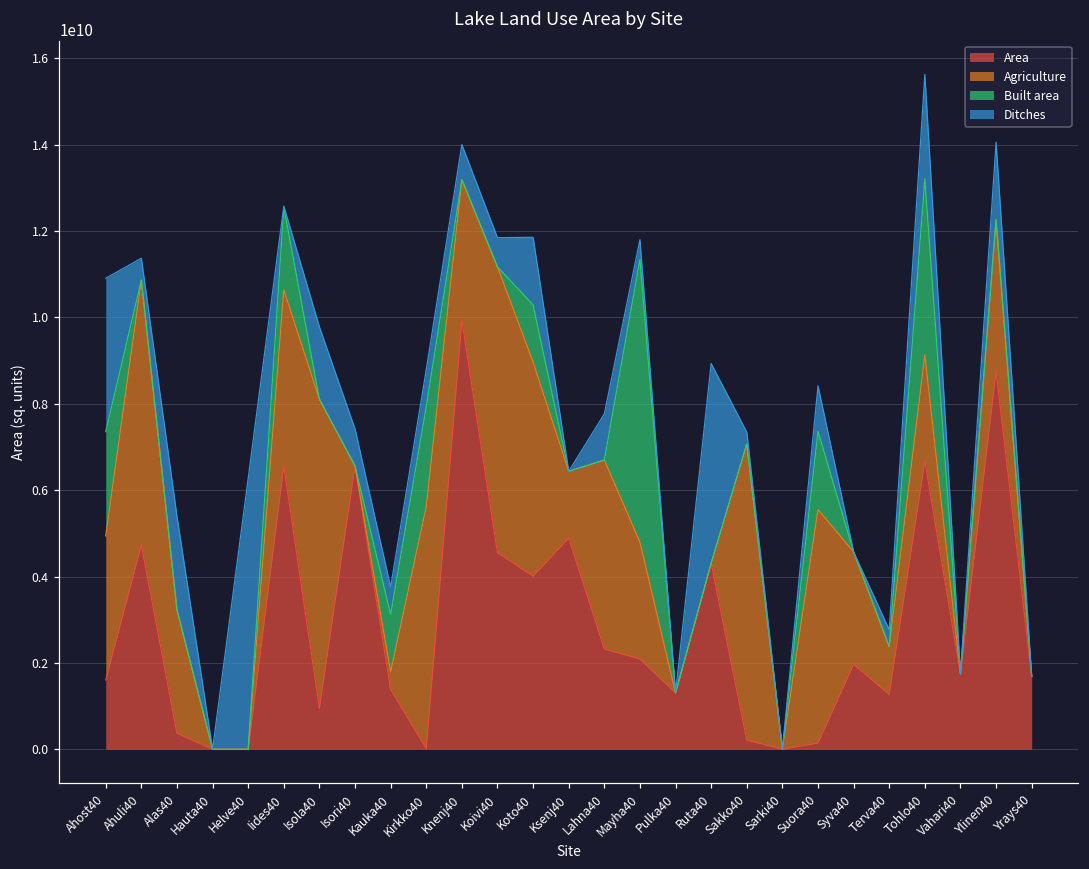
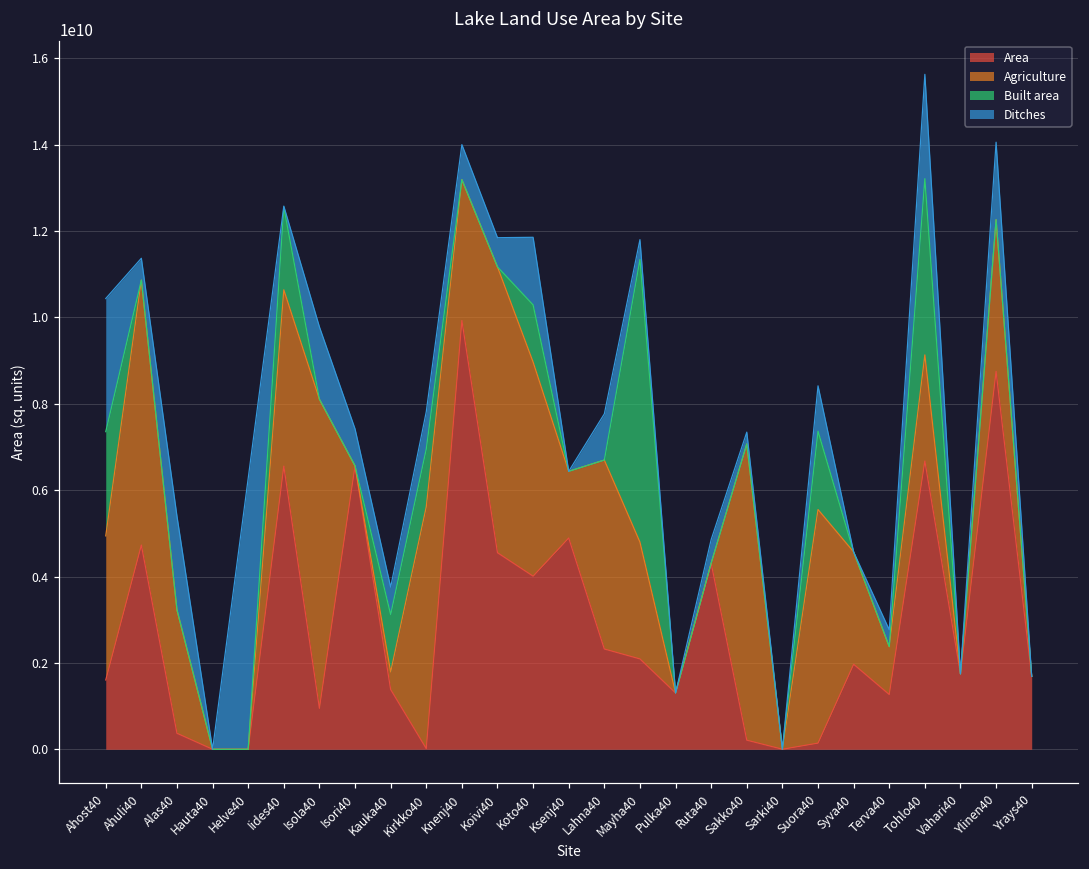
  {
    "Built area": {
      "Ahost40": 2400000000,
      "Kauka40": 1300000000,
-     "Kirkko40": 2300000000,
+     "Kirkko40": 1300000000,
      "Koto40": 1300000000,
      "Mayha40": 6500000000,
      "Suora40": 1800000000,
      "Tohlo40": 4100000000
    },
    "Ditches": {
-     "Ahost40": 3600000000,
+     "Ahost40": 3100000000,
      "Ahuli40": 500000000,
      "Alas40": 2200000000,
      "Helve40": 6300000000,
      "Isola40": 1700000000,
      "Isori40": 900000000,
      "Kauka40": 600000000,
      "Kirkko40": 900000000,
      "Knenj40": 800000000,
      "Koivi40": 700000000,
      "Koto40": 1600000000,
      "Lahna40": 1100000000,
      "Mayha40": 500000000,
-     "Ruta40": 4600000000,
+     "Ruta40": 500000000,
      "Sakko40": 300000000,
      "Suora40": 1100000000,
      "Terva40": 400000000,
      "Tohlo40": 2400000000,
      "Ylinen40": 1800000000
    }
  }
